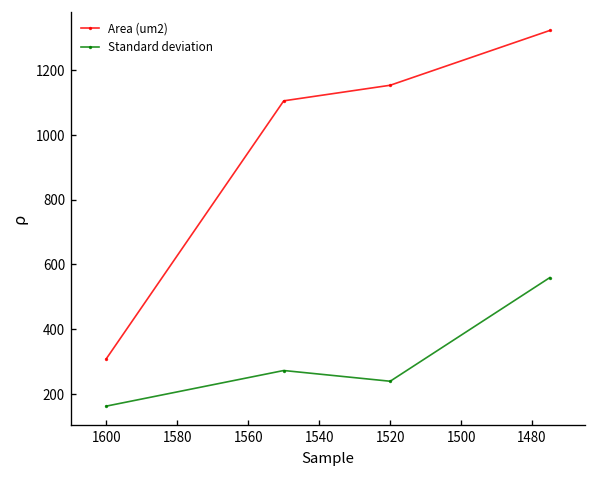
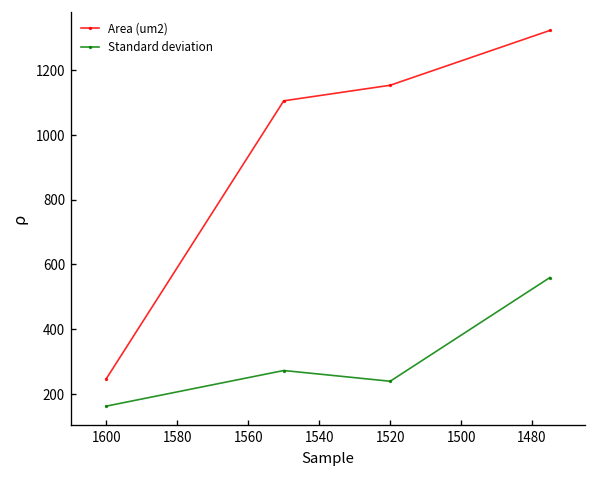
  {
    "Area (um2)": {
-     "1600": 310,
+     "1600": 250,
      "1520": 1150
    },
    "Standard deviation": {
      "1600": 160,
      "1520": 240
    }
  }
